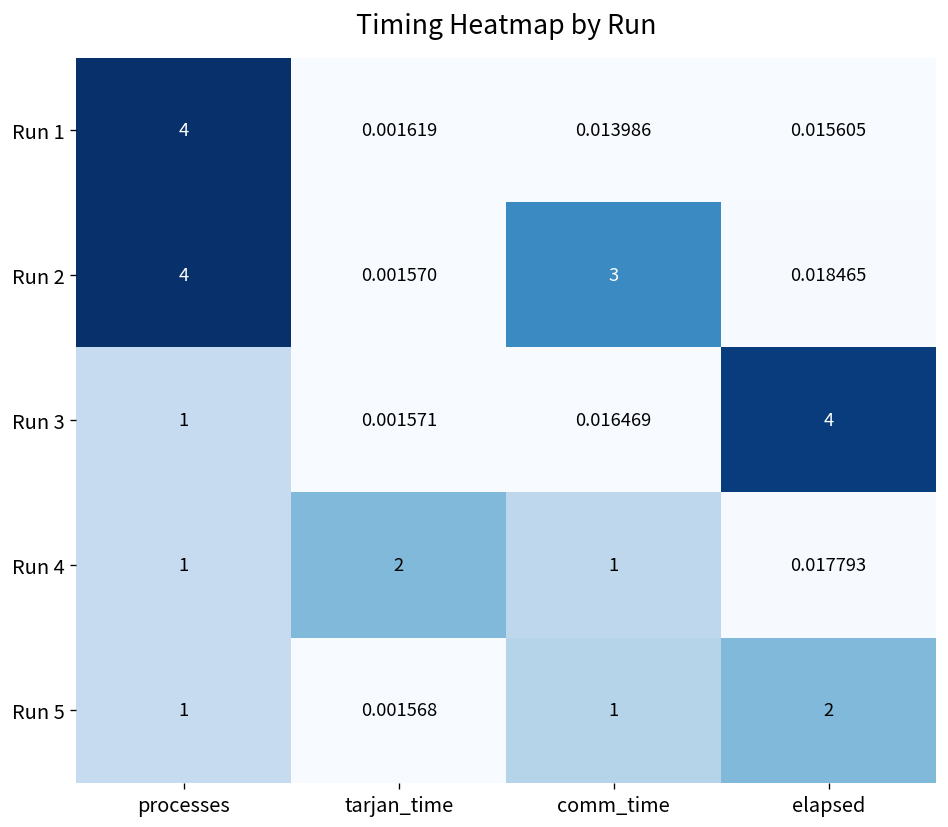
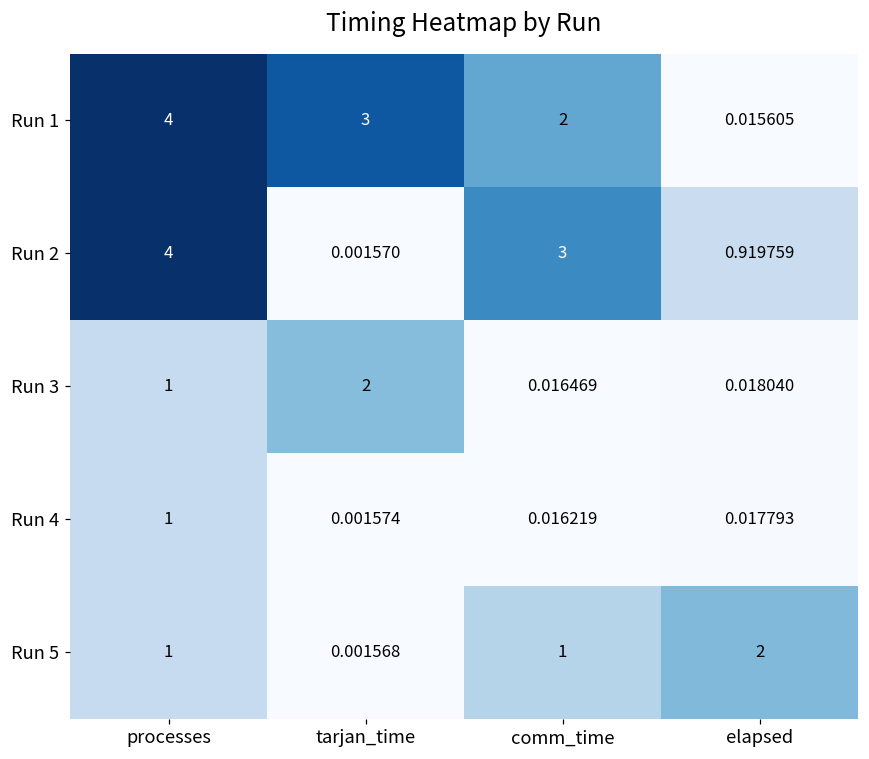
  {
    "Run 1": {
      "processes": 4,
-     "tarjan_time": 0.001619,
-     "comm_time": 0.013986,
+     "tarjan_time": 3,
+     "comm_time": 2,
      "elapsed": 0.015605
    },
    "Run 2": {
      "processes": 4,
      "tarjan_time": 0.001570,
      "comm_time": 3,
-     "elapsed": 0.018465
+     "elapsed": 0.919759
    },
    "Run 3": {
      "processes": 1,
-     "tarjan_time": 0.001571,
+     "tarjan_time": 2,
      "comm_time": 0.016469,
-     "elapsed": 4
+     "elapsed": 0.018040
    },
    "Run 4": {
      "processes": 1,
-     "tarjan_time": 2,
-     "comm_time": 1,
+     "tarjan_time": 0.001574,
+     "comm_time": 0.016219,
      "elapsed": 0.017793
    },
    "Run 5": {
      "processes": 1,
      "tarjan_time": 0.001568,
      "comm_time": 1,
      "elapsed": 2
    }
  }
